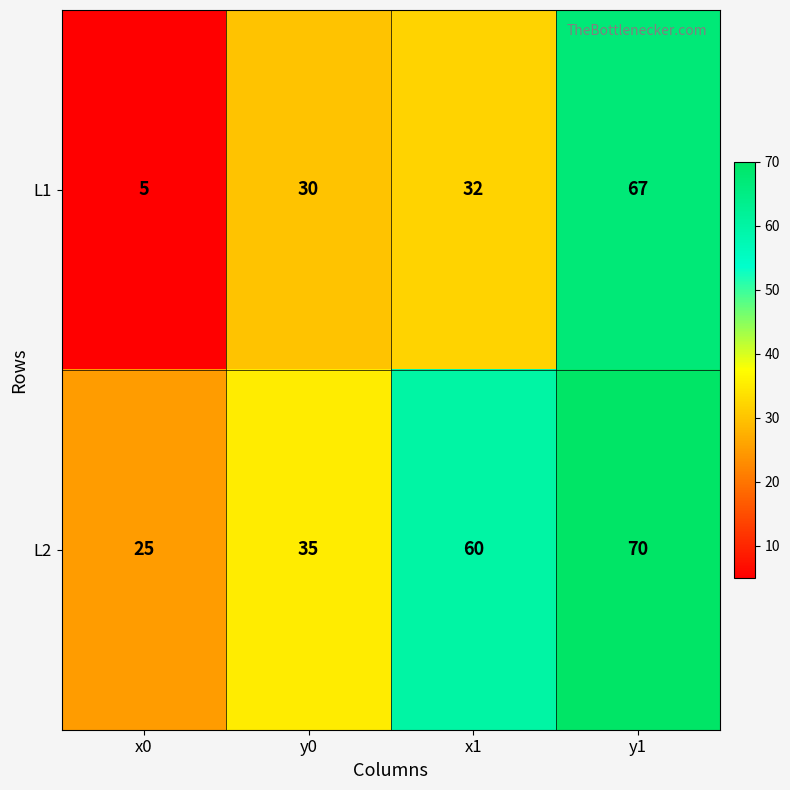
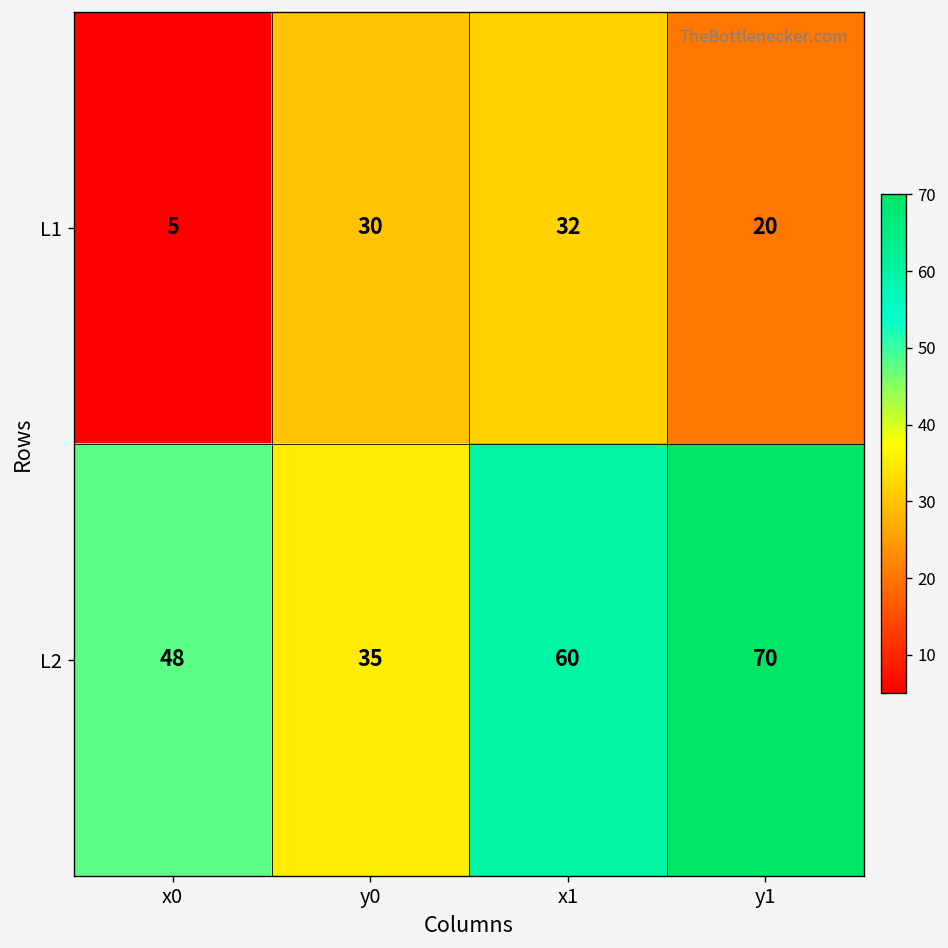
  {
    "L1": {
      "x0": 5,
      "y0": 30,
      "x1": 32,
-     "y1": 67
+     "y1": 20
    },
    "L2": {
-     "x0": 25,
+     "x0": 48,
      "y0": 35,
      "x1": 60,
      "y1": 70
    }
  }
